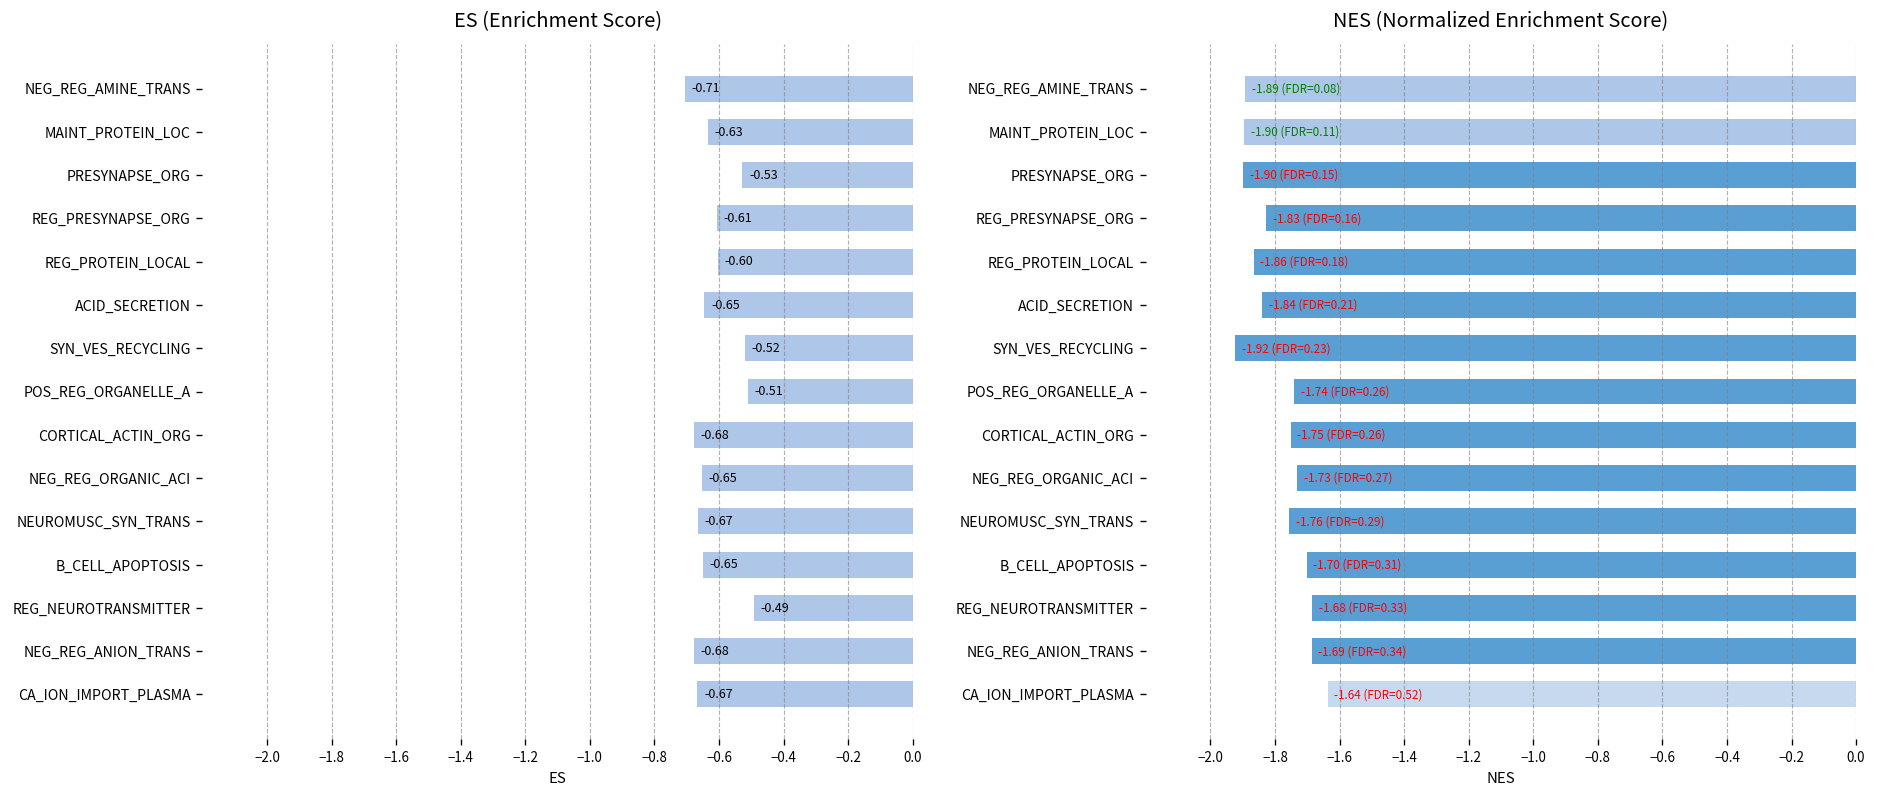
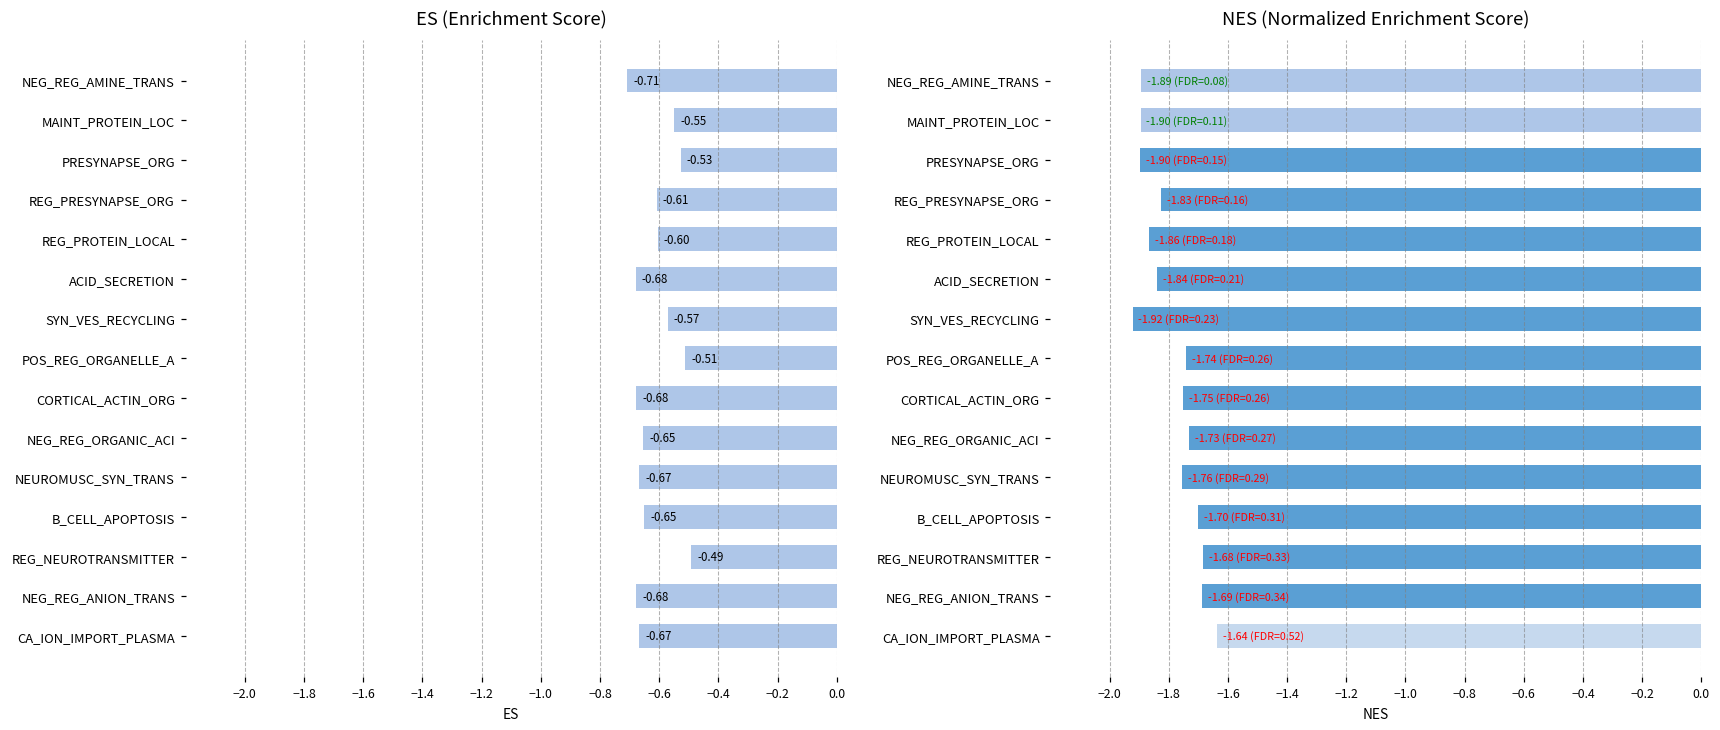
  {
    "ES (Enrichment Score)": {
      "NEG_REG_AMINE_TRANS": -0.71,
-     "MAINT_PROTEIN_LOC": -0.63,
+     "MAINT_PROTEIN_LOC": -0.55,
      "PRESYNAPSE_ORG": -0.53,
      "REG_PRESYNAPSE_ORG": -0.61,
      "REG_PROTEIN_LOCAL": -0.60,
-     "ACID_SECRETION": -0.65,
-     "SYN_VES_RECYCLING": -0.52,
+     "ACID_SECRETION": -0.68,
+     "SYN_VES_RECYCLING": -0.57,
      "POS_REG_ORGANELLE_A": -0.51,
      "CORTICAL_ACTIN_ORG": -0.68,
      "NEG_REG_ORGANIC_ACI": -0.65,
      "NEUROMUSC_SYN_TRANS": -0.67,
      "B_CELL_APOPTOSIS": -0.65,
      "REG_NEUROTRANSMITTER": -0.49,
      "NEG_REG_ANION_TRANS": -0.68,
      "CA_ION_IMPORT_PLASMA": -0.67
    },
    "NES (Normalized Enrichment Score)": {
      "NEG_REG_AMINE_TRANS": -1.89,
      "MAINT_PROTEIN_LOC": -1.90,
      "PRESYNAPSE_ORG": -1.90,
      "REG_PRESYNAPSE_ORG": -1.83,
      "REG_PROTEIN_LOCAL": -1.86,
      "ACID_SECRETION": -1.84,
      "SYN_VES_RECYCLING": -1.92,
      "POS_REG_ORGANELLE_A": -1.74,
      "CORTICAL_ACTIN_ORG": -1.75,
      "NEG_REG_ORGANIC_ACI": -1.73,
      "NEUROMUSC_SYN_TRANS": -1.76,
      "B_CELL_APOPTOSIS": -1.70,
      "REG_NEUROTRANSMITTER": -1.68,
      "NEG_REG_ANION_TRANS": -1.69,
      "CA_ION_IMPORT_PLASMA": -1.64
    }
  }
